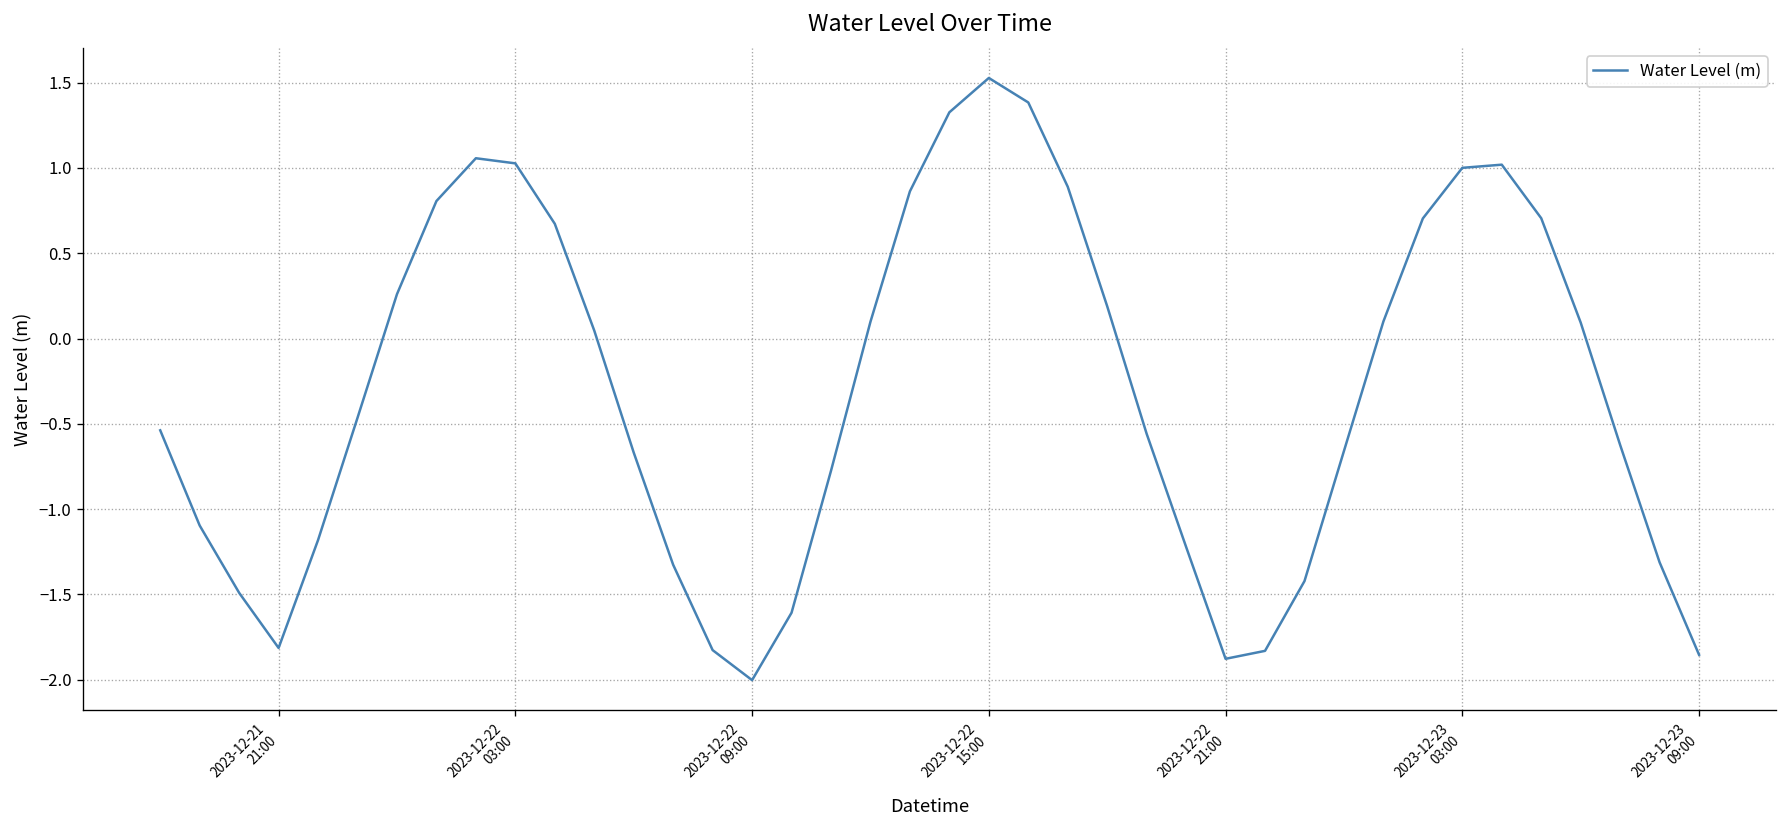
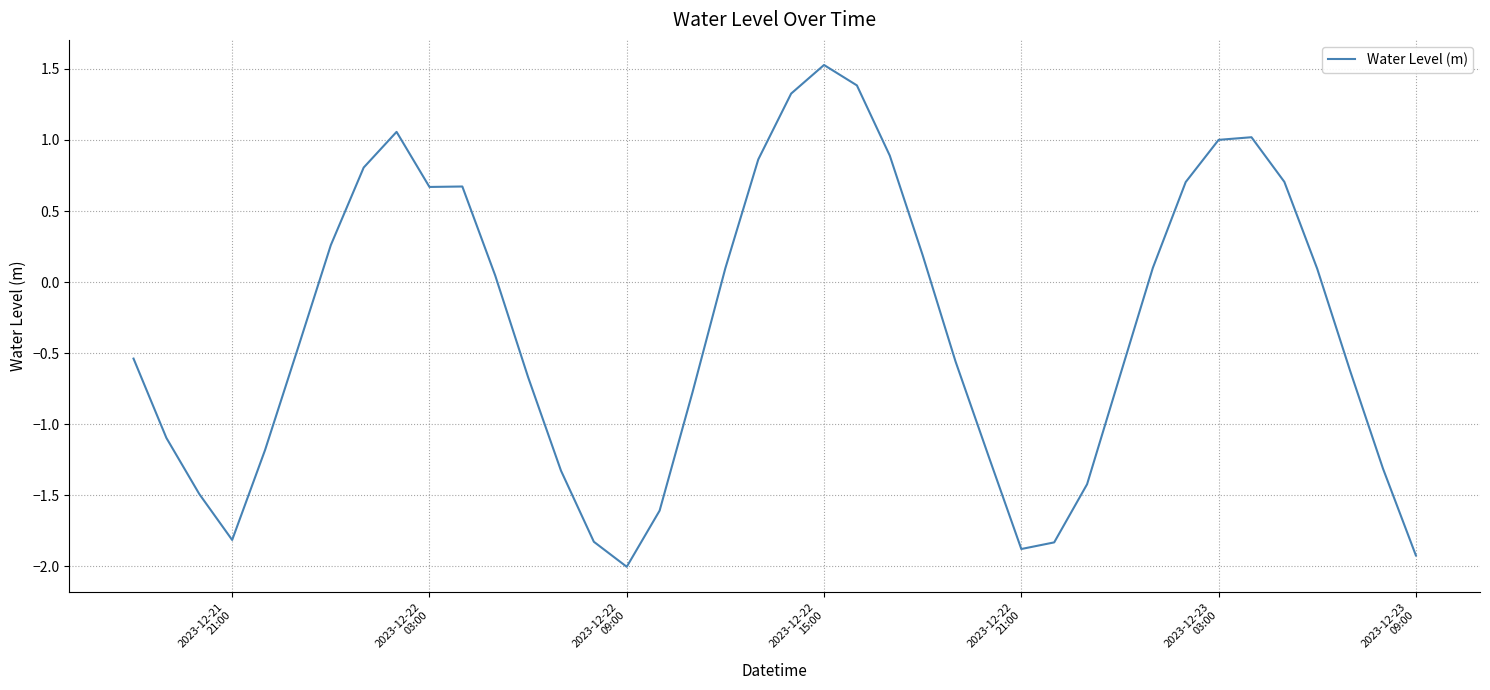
  {
    "2023-12-21 21:00": -1.81,
-   "2023-12-22 03:00": 1.03,
+   "2023-12-22 03:00": 0.67,
    "2023-12-22 09:00": -2.00,
    "2023-12-22 15:00": 1.53,
    "2023-12-22 21:00": -1.88,
    "2023-12-23 03:00": 1.00,
-   "2023-12-23 09:00": -1.85
+   "2023-12-23 09:00": -1.92
  }
